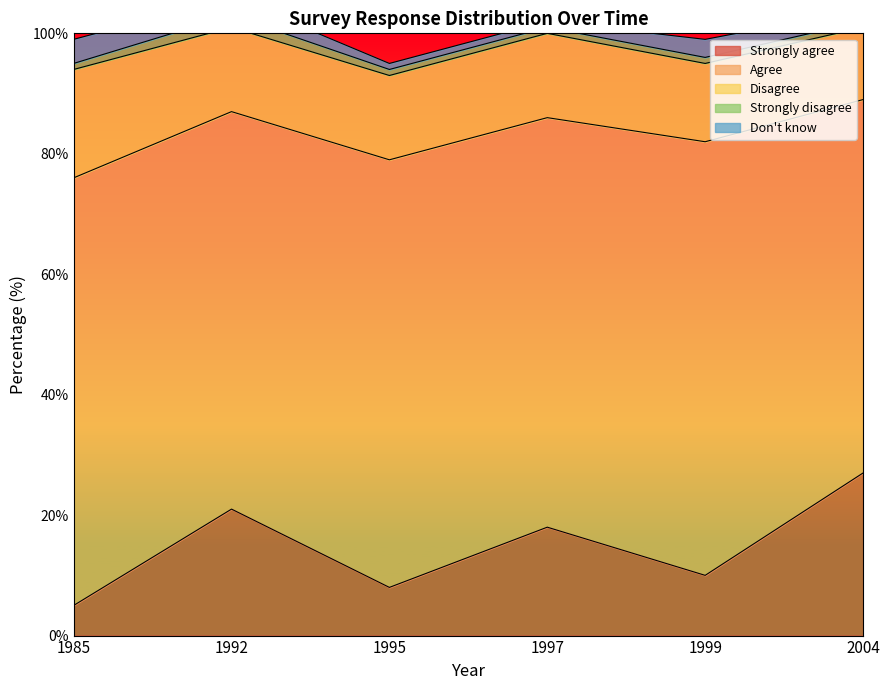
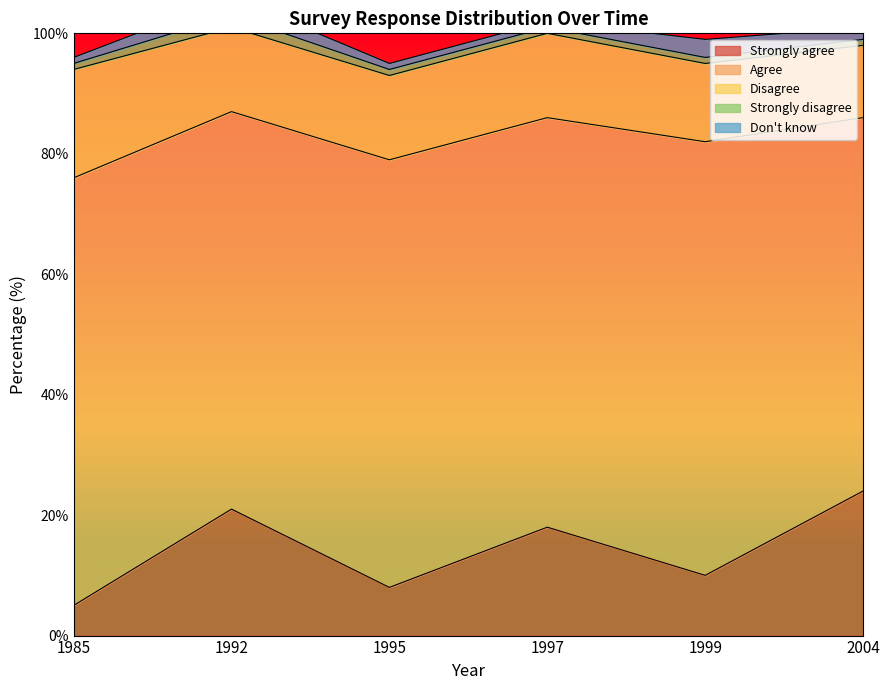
  {
    "Strongly agree": {
      "1985": "5%",
      "1992": "21%",
      "1995": "8%",
      "1997": "18%",
      "1999": "10%",
-     "2004": "27%"
+     "2004": "24%"
    },
    "Strongly disagree": {
      "1985": "1%",
      "1995": "1%",
      "1999": "1%"
    },
    "Don't know": {
-     "1985": "4%",
+     "1985": "1%",
      "1995": "1%",
      "1999": "3%"
    }
  }
